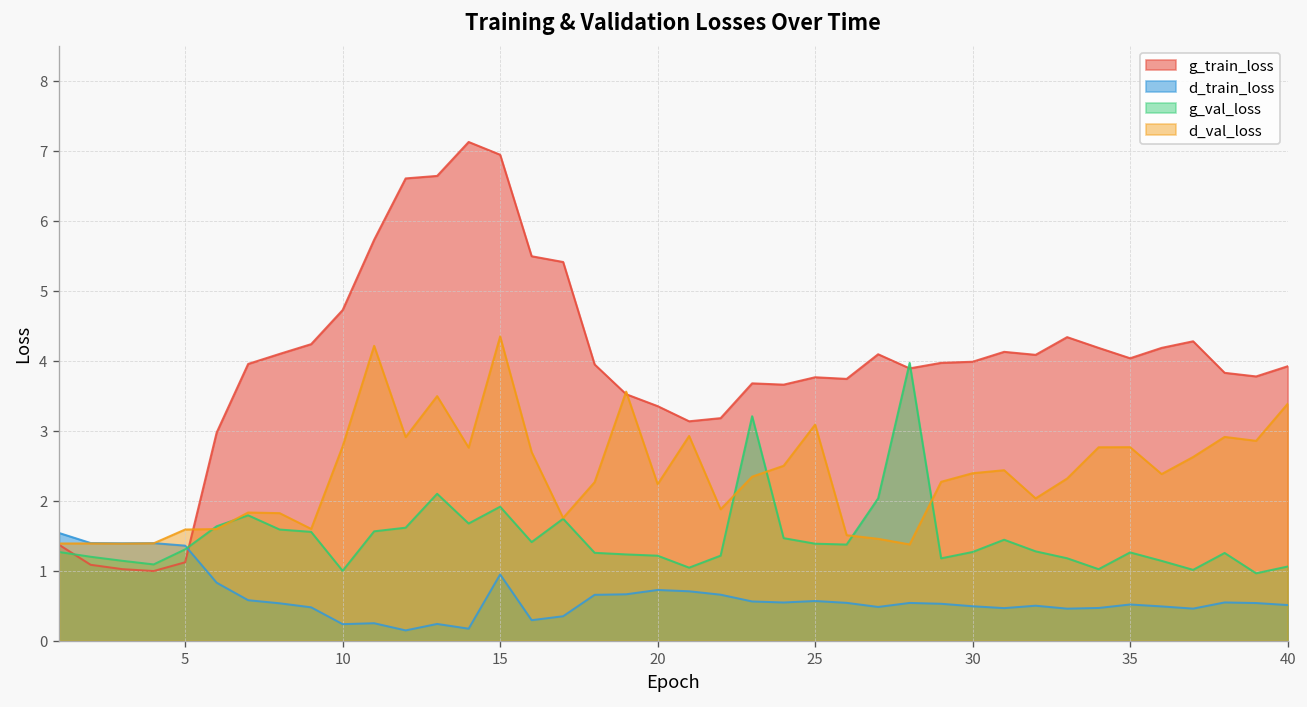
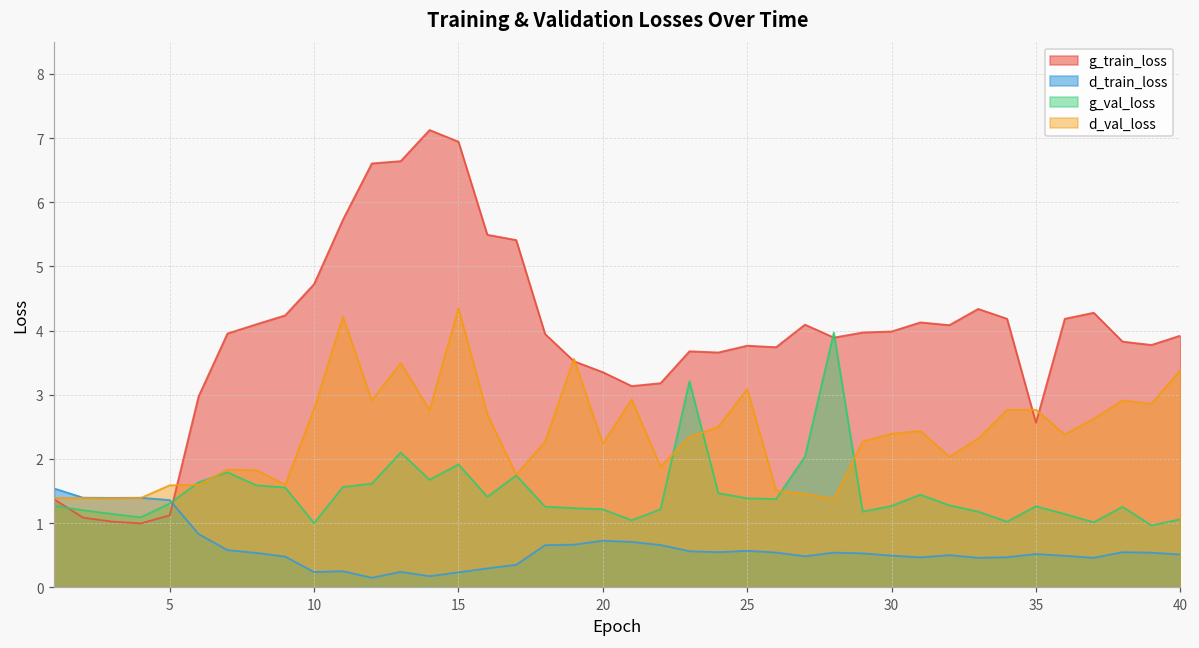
  {
    "g_train_loss": {
      "5": 1.1,
      "10": 4.7,
      "15": 6.9,
      "20": 3.4,
      "25": 3.8,
      "30": 4.0,
-     "35": 4.0,
+     "35": 2.6,
      "40": 3.9
    },
    "d_train_loss": {
      "5": 1.4,
      "10": 0.2,
-     "15": 0.9,
+     "15": 0.2,
      "20": 0.7,
      "25": 0.6,
      "30": 0.5,
      "35": 0.5,
      "40": 0.5
    },
    "g_val_loss": {
      "5": 1.3,
      "10": 1.0,
      "15": 1.9,
      "20": 1.2,
      "25": 1.4,
      "30": 1.3,
      "35": 1.3,
      "40": 1.1
    },
    "d_val_loss": {
      "5": 1.6,
      "10": 2.8,
      "15": 4.3,
      "20": 2.2,
      "25": 3.1,
      "30": 2.4,
      "35": 2.8,
      "40": 3.4
    }
  }
